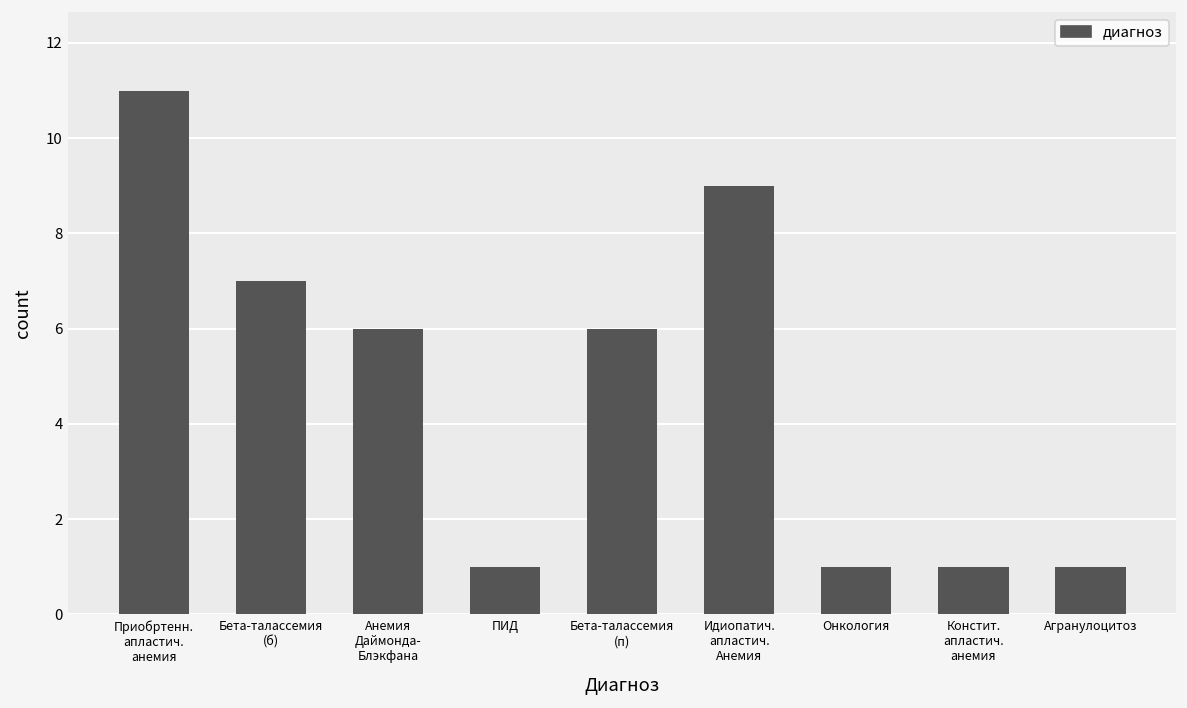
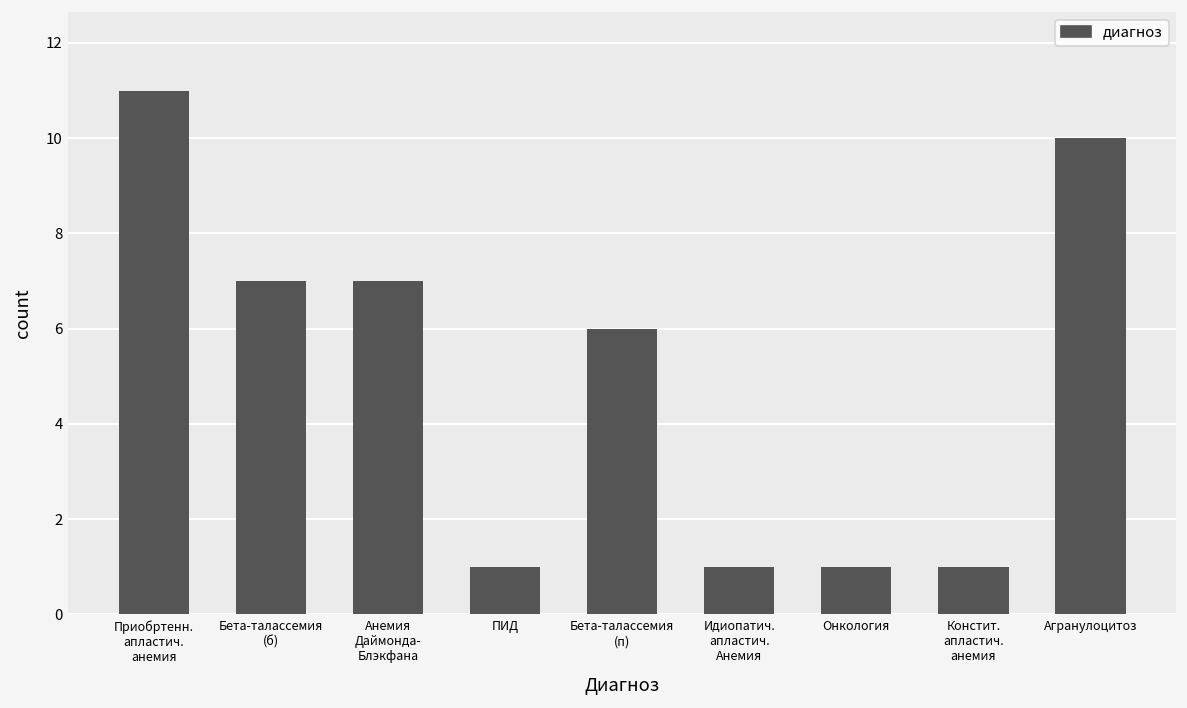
  {
    "Приобртенн. апластич. анемия": 11,
    "Бета-талассемия (б)": 7,
-   "Анемия Даймонда- Блэкфана": 6,
+   "Анемия Даймонда- Блэкфана": 7,
    "ПИД": 1,
    "Бета-талассемия (п)": 6,
-   "Идиопатич. апластич. Анемия": 9,
+   "Идиопатич. апластич. Анемия": 1,
    "Онкология": 1,
    "Констит. апластич. анемия": 1,
-   "Агранулоцитоз": 1
+   "Агранулоцитоз": 10
  }
